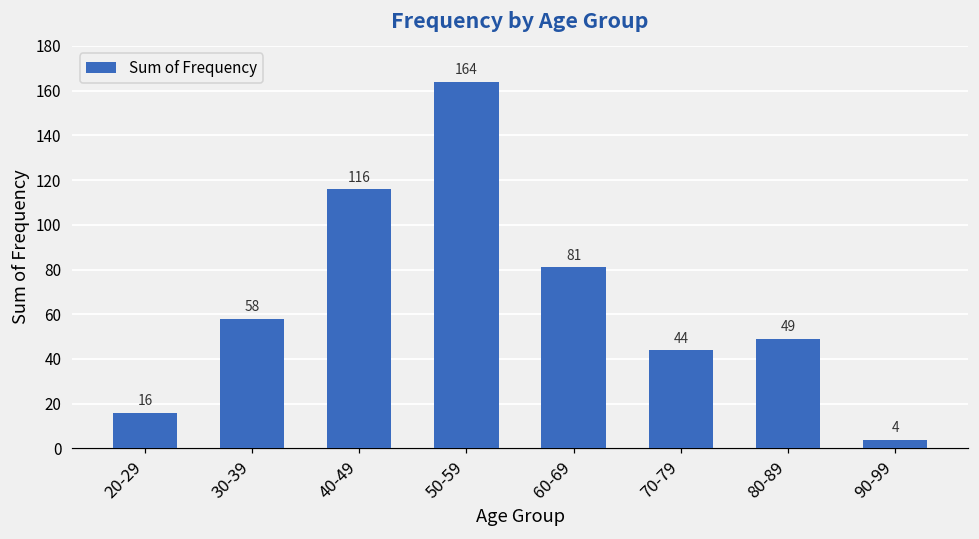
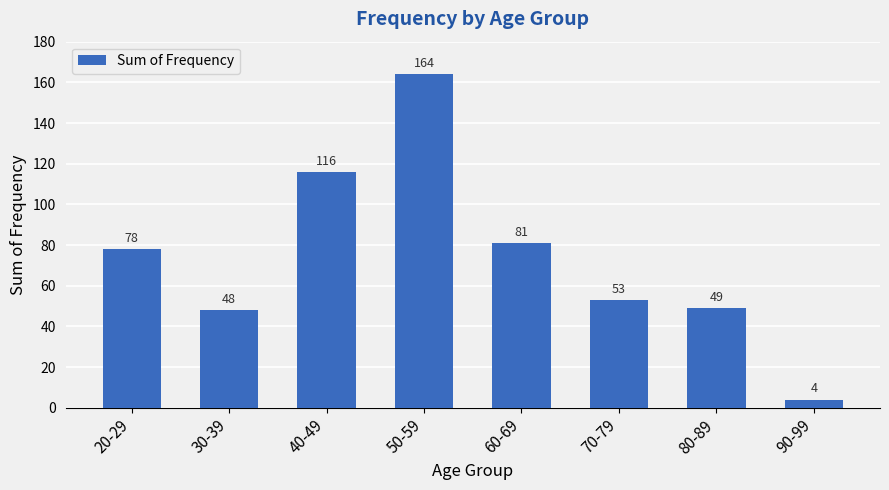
  {
-   "20-29": 16,
-   "30-39": 58,
+   "20-29": 78,
+   "30-39": 48,
    "40-49": 116,
    "50-59": 164,
    "60-69": 81,
-   "70-79": 44,
+   "70-79": 53,
    "80-89": 49,
    "90-99": 4
  }
